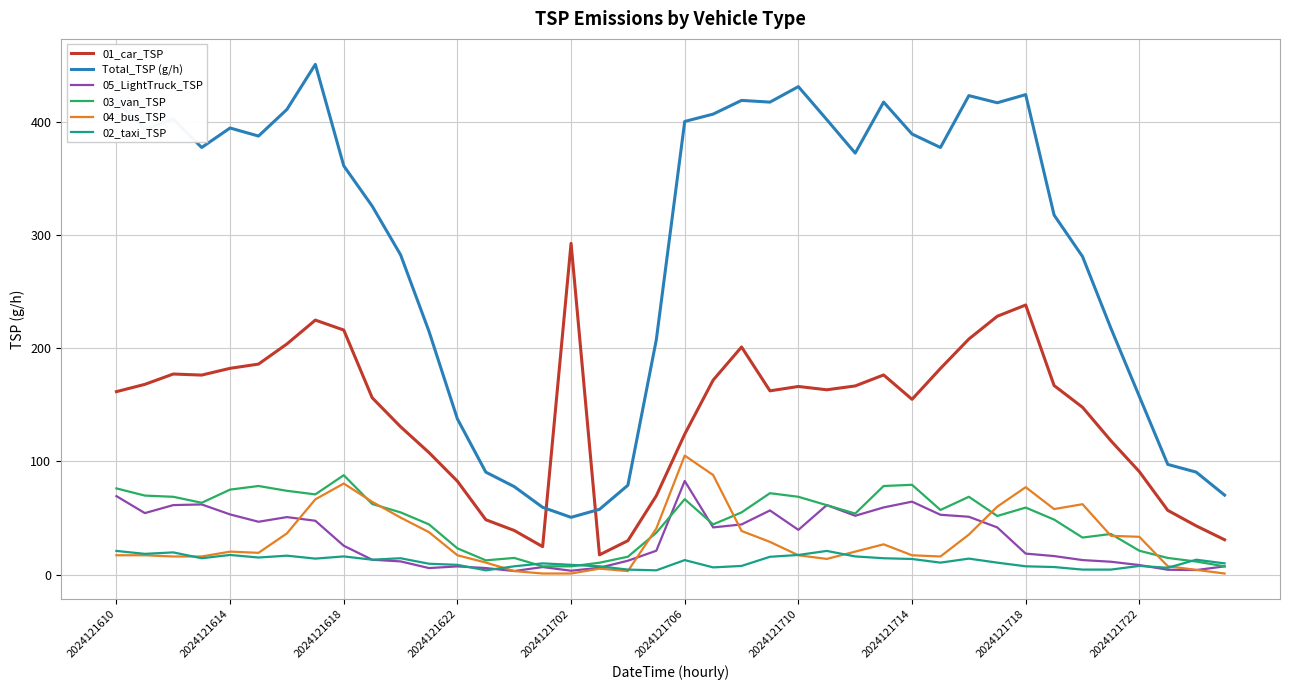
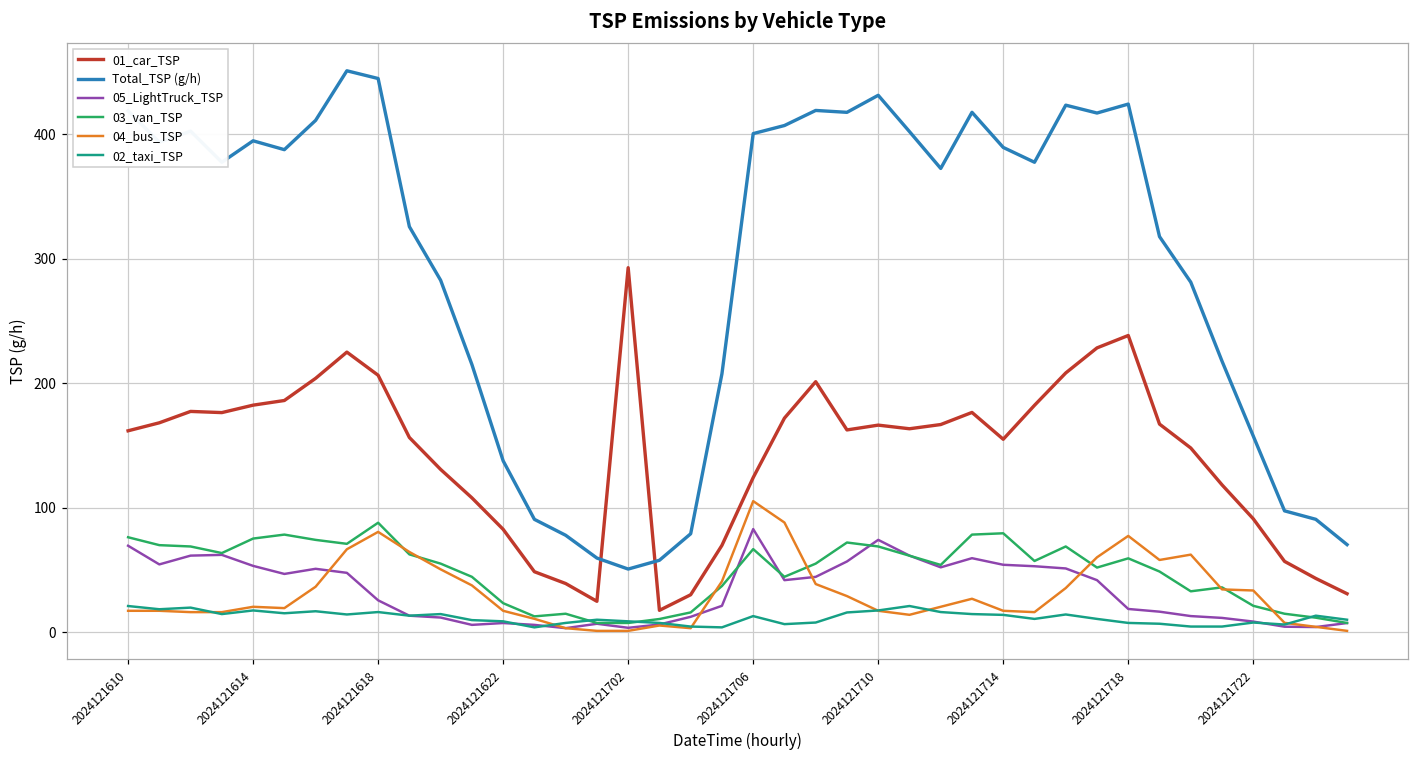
  {
    "01_car_TSP": {
      "2024121610": 162,
      "2024121614": 182,
-     "2024121618": 216,
+     "2024121618": 206,
      "2024121622": 83,
      "2024121702": 293,
      "2024121706": 124,
      "2024121710": 166,
      "2024121714": 155,
      "2024121718": 238,
      "2024121722": 91
    },
    "Total_TSP (g/h)": {
      "2024121614": 395,
-     "2024121618": 361,
+     "2024121618": 445,
      "2024121622": 138,
      "2024121702": 51,
      "2024121706": 400,
      "2024121710": 431,
      "2024121714": 389,
      "2024121718": 424,
      "2024121722": 157
    },
    "05_LightTruck_TSP": {
      "2024121610": 69,
      "2024121614": 53,
      "2024121618": 26,
      "2024121702": 4,
      "2024121706": 83,
-     "2024121710": 40,
-     "2024121714": 65,
+     "2024121710": 74,
+     "2024121714": 54,
      "2024121718": 19
    },
    "04_bus_TSP": {
      "2024121610": 17,
      "2024121614": 20,
      "2024121618": 81,
      "2024121622": 17,
      "2024121702": 1,
      "2024121706": 105,
      "2024121714": 17,
      "2024121718": 77,
      "2024121722": 33
    }
  }
